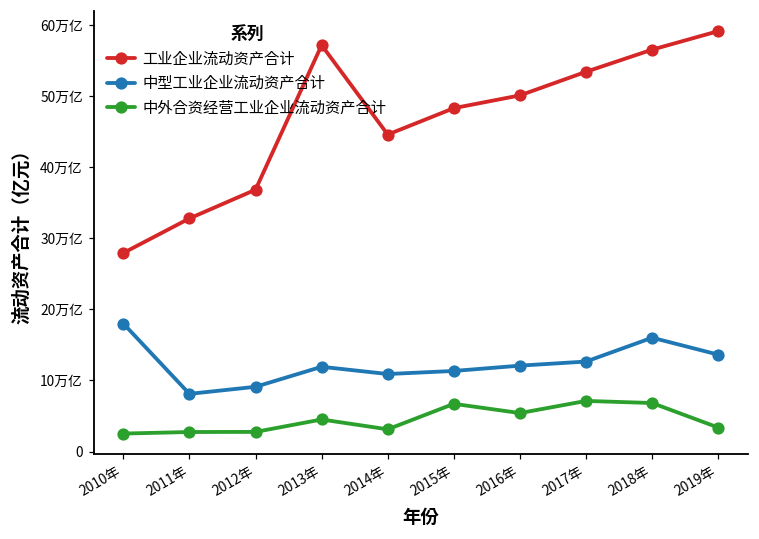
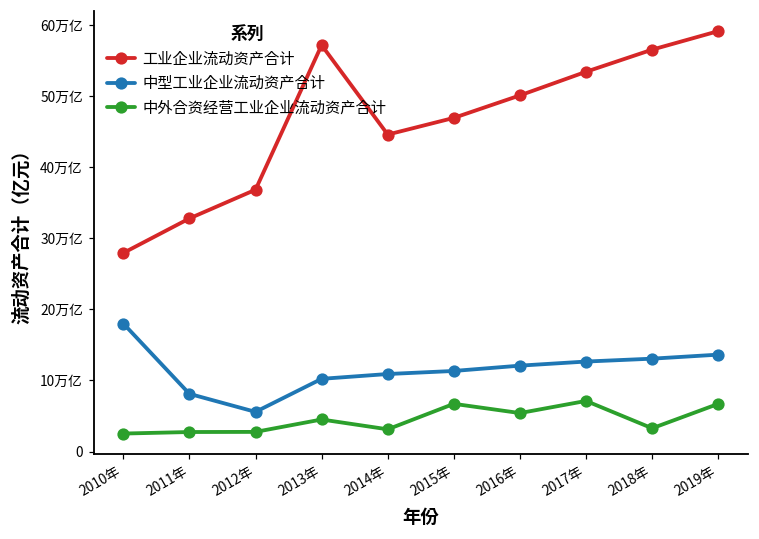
  {
    "工业企业流动资产合计": {
      "2010年": "28万亿",
      "2011年": "33万亿",
      "2012年": "37万亿",
      "2013年": "57万亿",
      "2014年": "45万亿",
-     "2015年": "48万亿",
+     "2015年": "47万亿",
      "2016年": "50万亿",
      "2017年": "53万亿",
      "2018年": "57万亿",
      "2019年": "59万亿"
    },
    "中型工业企业流动资产合计": {
      "2010年": "18万亿",
      "2011年": "8万亿",
-     "2012年": "9万亿",
-     "2013年": "12万亿",
+     "2012年": "6万亿",
+     "2013年": "10万亿",
      "2014年": "11万亿",
      "2015年": "11万亿",
      "2016年": "12万亿",
      "2017年": "13万亿",
-     "2018年": "16万亿",
+     "2018年": "13万亿",
      "2019年": "14万亿"
    },
    "中外合资经营工业企业流动资产合计": {
      "2010年": "3万亿",
      "2011年": "3万亿",
      "2012年": "3万亿",
      "2013年": "5万亿",
      "2014年": "3万亿",
      "2015年": "7万亿",
      "2016年": "5万亿",
      "2017年": "7万亿",
-     "2018年": "7万亿",
-     "2019年": "3万亿"
+     "2018年": "3万亿",
+     "2019年": "7万亿"
    }
  }
